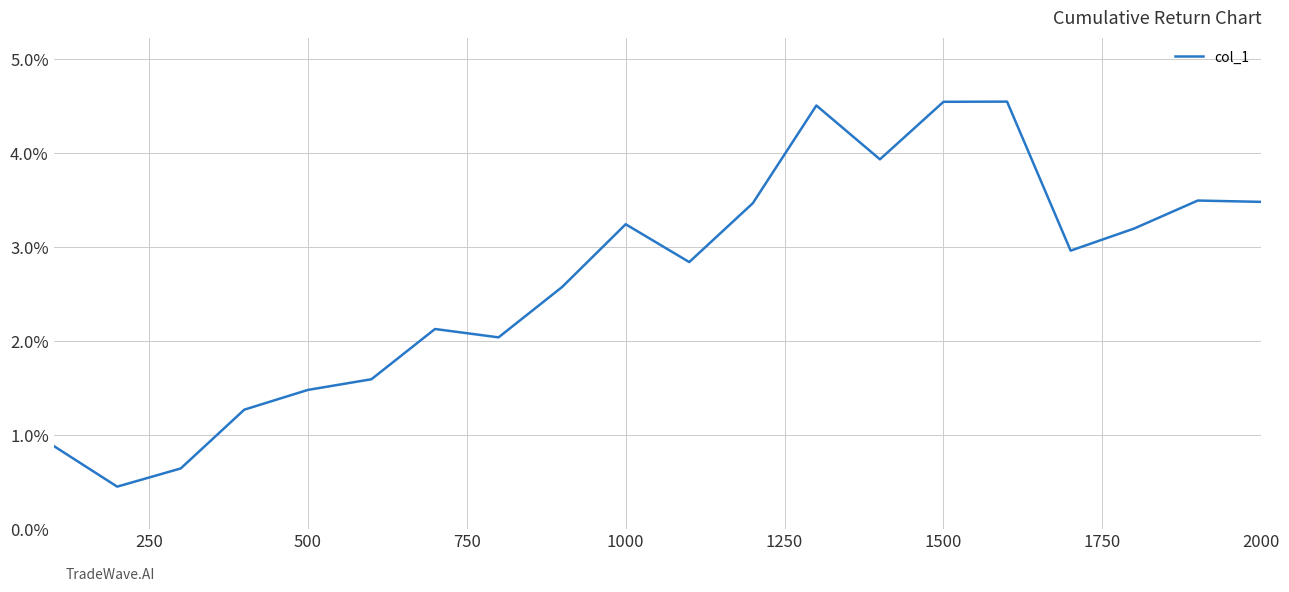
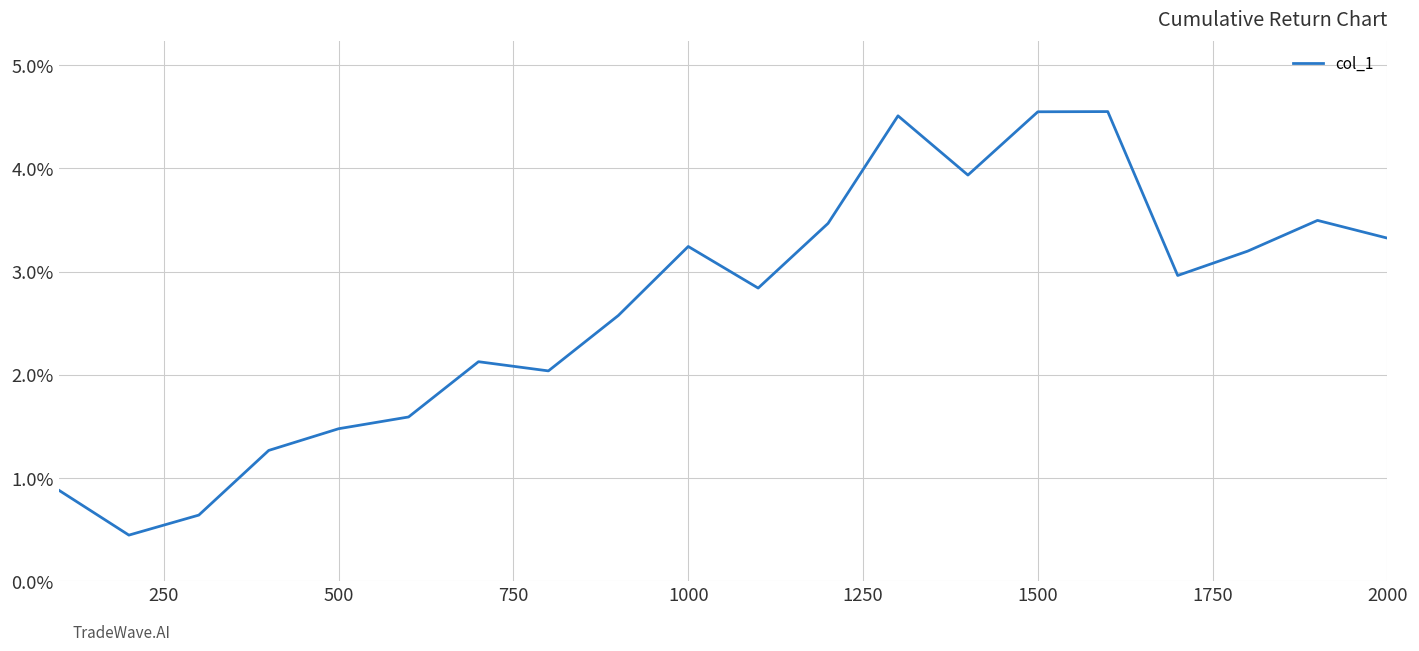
  {
    "500": "1.5%",
    "1000": "3.2%",
    "1500": "4.5%",
-   "2000": "3.5%"
+   "2000": "3.3%"
  }
